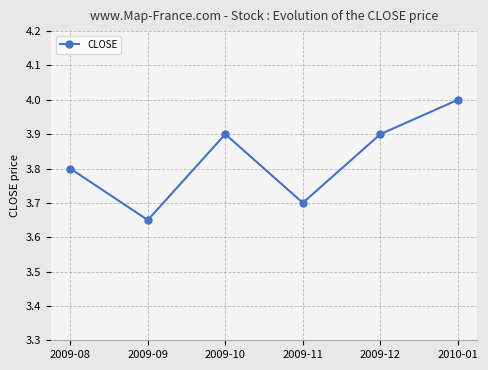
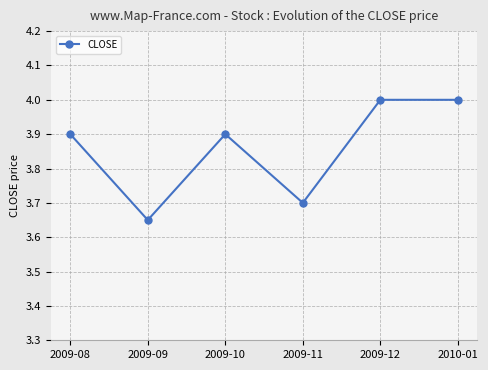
  {
-   "2009-08": 3.8,
+   "2009-08": 3.9,
    "2009-09": 3.65,
    "2009-10": 3.9,
    "2009-11": 3.7,
-   "2009-12": 3.9,
+   "2009-12": 4.0,
    "2010-01": 4.0
  }
